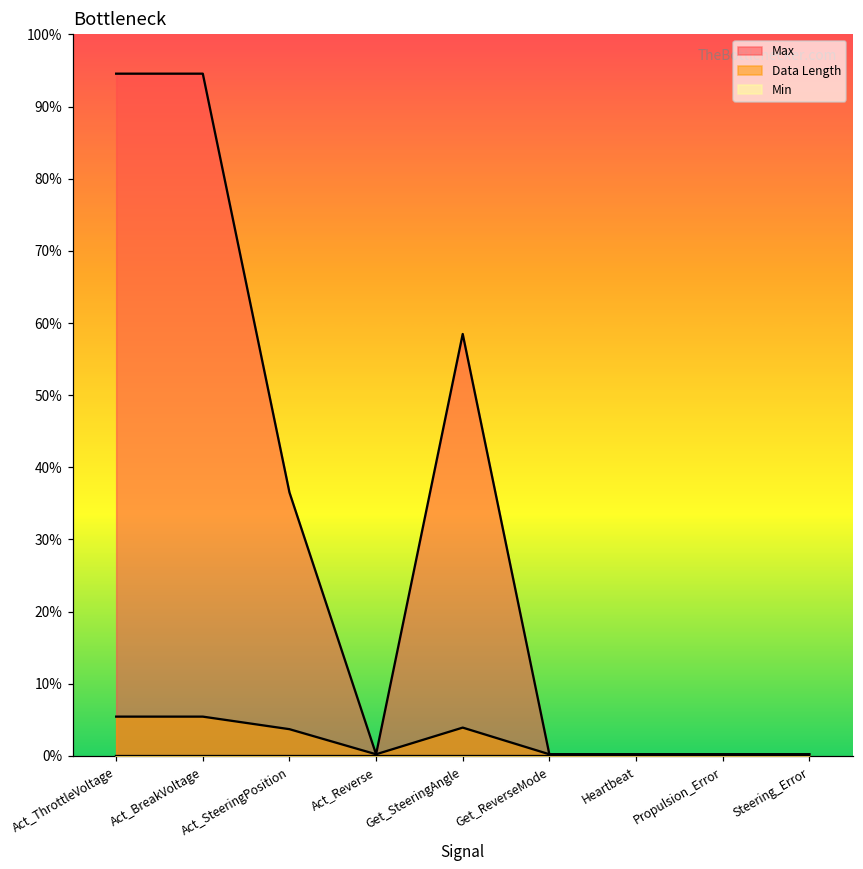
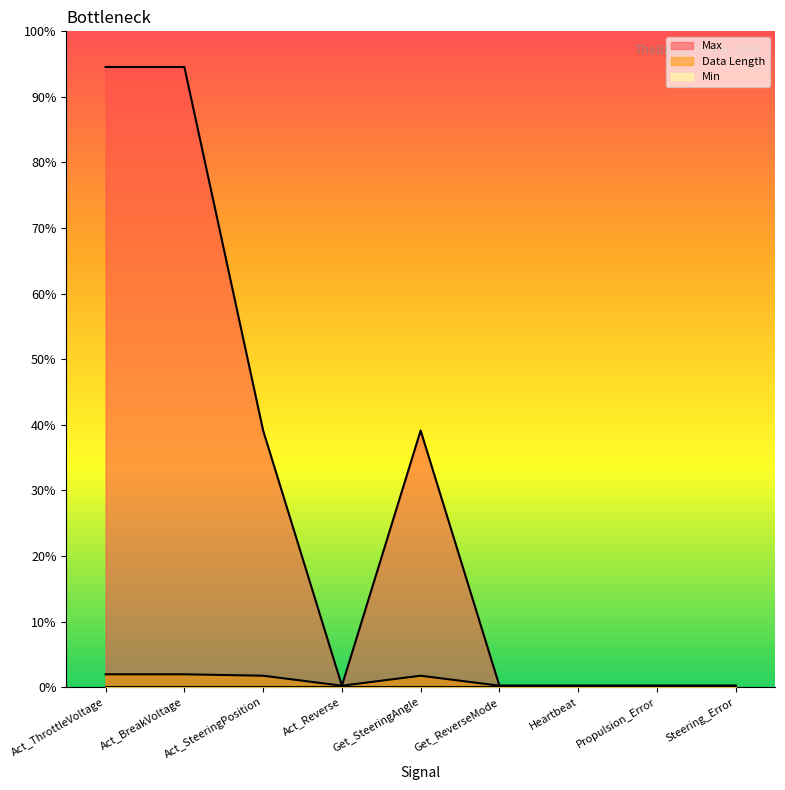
  {
    "Max": {
      "Act_ThrottleVoltage": "95%",
      "Act_BreakVoltage": "95%",
-     "Act_SteeringPosition": "37%",
-     "Get_SteeringAngle": "58%"
+     "Act_SteeringPosition": "39%",
+     "Get_SteeringAngle": "39%"
    },
    "Data Length": {
-     "Act_ThrottleVoltage": "5%",
-     "Act_BreakVoltage": "5%",
-     "Act_SteeringPosition": "4%",
-     "Get_SteeringAngle": "4%"
+     "Act_ThrottleVoltage": "2%",
+     "Act_BreakVoltage": "2%",
+     "Act_SteeringPosition": "2%",
+     "Get_SteeringAngle": "2%"
    },
    "Min": {
      "Act_ThrottleVoltage": "0%",
      "Act_BreakVoltage": "0%",
      "Act_SteeringPosition": "0%",
      "Get_SteeringAngle": "0%"
    }
  }
